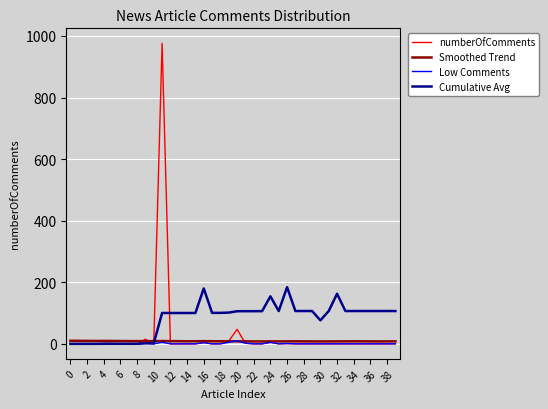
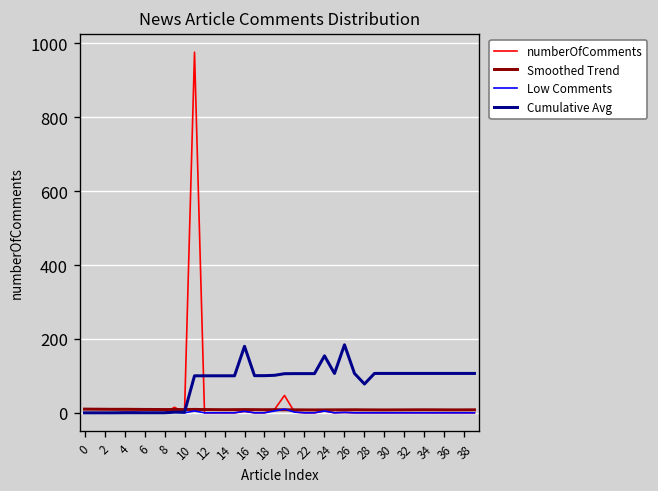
  {
    "numberOfComments": {
      "20": 50
    },
    "Smoothed Trend": {
      "0": 10,
      "2": 10,
      "4": 10,
      "6": 10,
      "8": 10,
      "12": 10
    },
    "Cumulative Avg": {
      "12": 100,
      "14": 100,
      "16": 180,
      "18": 100,
      "20": 110,
      "22": 110,
      "24": 150,
      "26": 180,
-     "28": 110,
-     "30": 80,
-     "32": 160,
+     "28": 80,
+     "30": 110,
+     "32": 110,
      "34": 110,
      "36": 110,
      "38": 110
    }
  }
